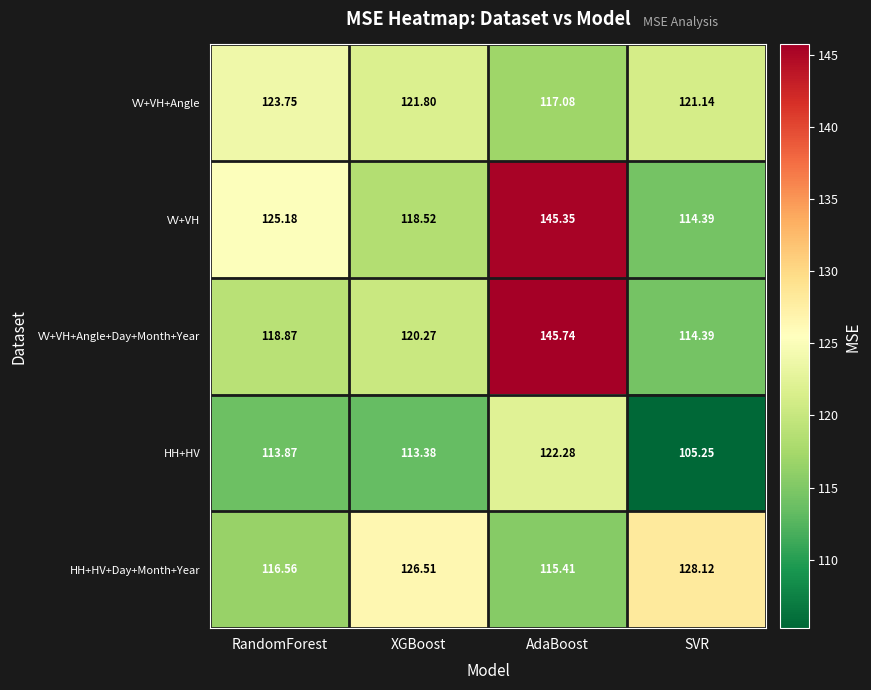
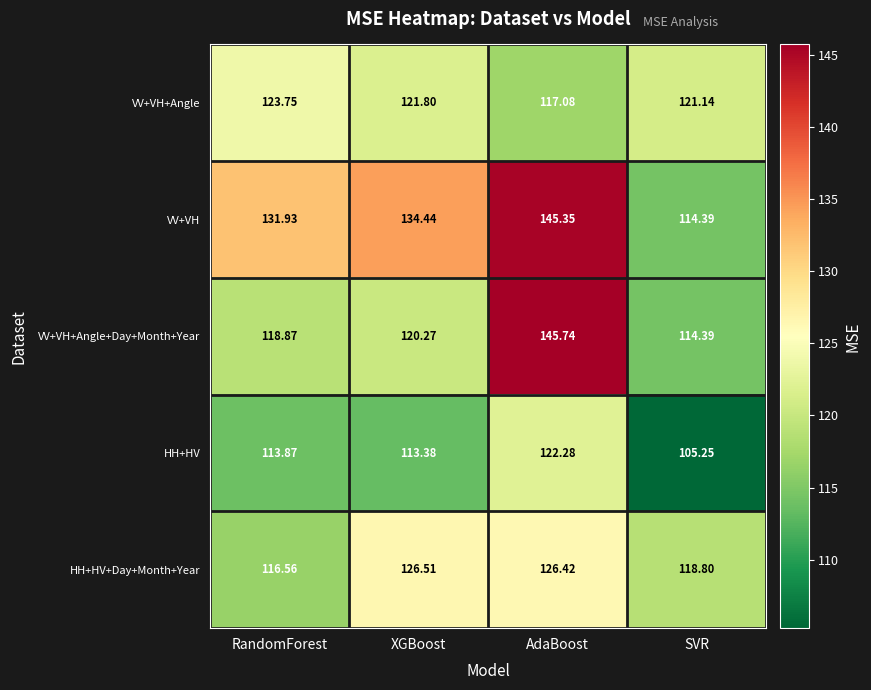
  {
    "VV+VH+Angle": {
      "RandomForest": 123.75,
      "XGBoost": 121.80,
      "AdaBoost": 117.08,
      "SVR": 121.14
    },
    "VV+VH": {
-     "RandomForest": 125.18,
-     "XGBoost": 118.52,
+     "RandomForest": 131.93,
+     "XGBoost": 134.44,
      "AdaBoost": 145.35,
      "SVR": 114.39
    },
    "VV+VH+Angle+Day+Month+Year": {
      "RandomForest": 118.87,
      "XGBoost": 120.27,
      "AdaBoost": 145.74,
      "SVR": 114.39
    },
    "HH+HV": {
      "RandomForest": 113.87,
      "XGBoost": 113.38,
      "AdaBoost": 122.28,
      "SVR": 105.25
    },
    "HH+HV+Day+Month+Year": {
      "RandomForest": 116.56,
      "XGBoost": 126.51,
-     "AdaBoost": 115.41,
-     "SVR": 128.12
+     "AdaBoost": 126.42,
+     "SVR": 118.80
    }
  }
